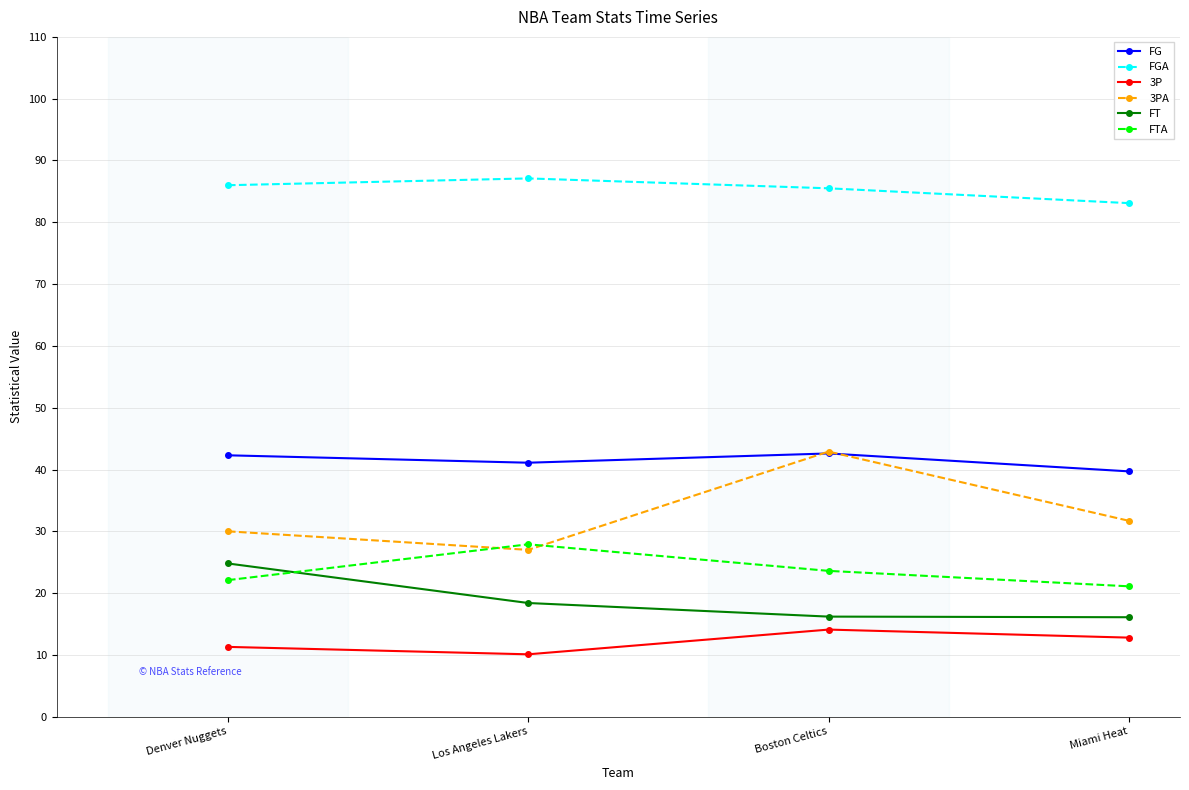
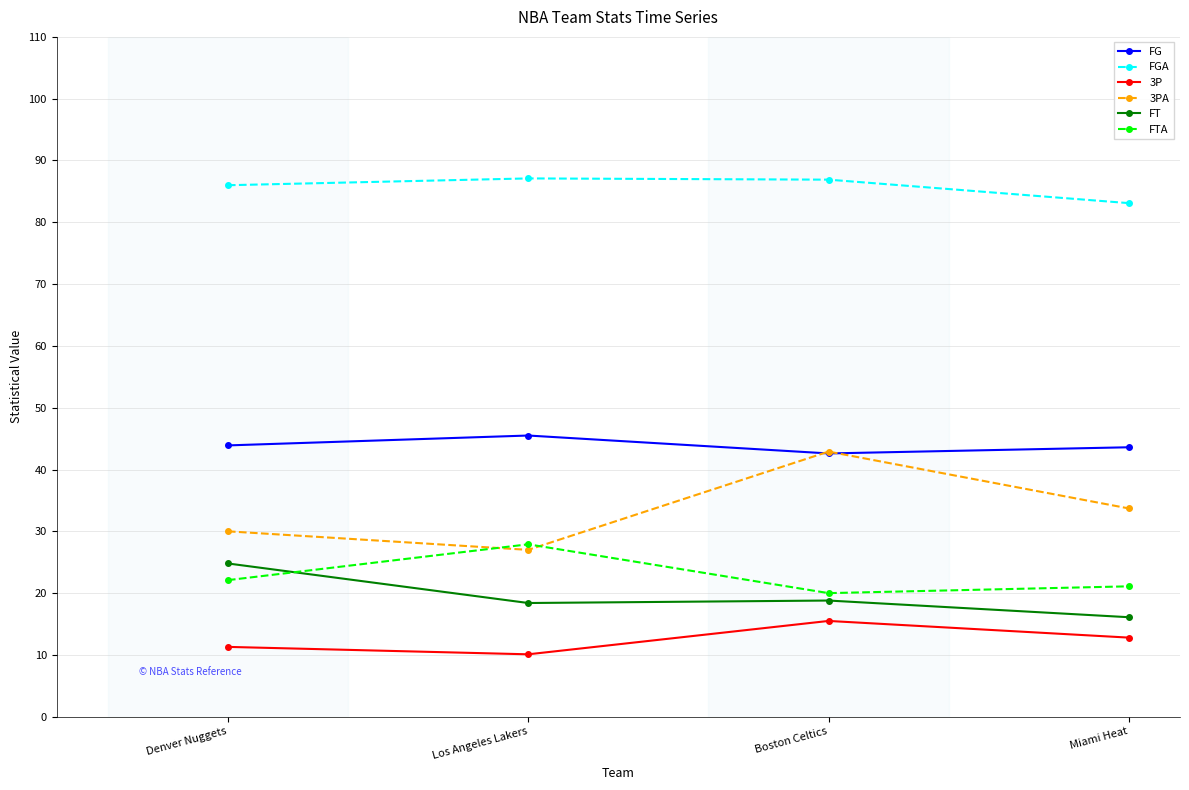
  {
    "FG": {
-     "Denver Nuggets": 42,
-     "Los Angeles Lakers": 41,
-     "Miami Heat": 40
+     "Denver Nuggets": 44,
+     "Los Angeles Lakers": 46,
+     "Miami Heat": 44
    },
    "FGA": {
      "Denver Nuggets": 86,
      "Los Angeles Lakers": 87,
-     "Boston Celtics": 86,
+     "Boston Celtics": 87,
      "Miami Heat": 83
    },
    "3P": {
      "Denver Nuggets": 11,
      "Los Angeles Lakers": 10,
-     "Boston Celtics": 14,
+     "Boston Celtics": 16,
      "Miami Heat": 13
    },
    "3PA": {
      "Denver Nuggets": 30,
      "Los Angeles Lakers": 27,
-     "Miami Heat": 32
+     "Miami Heat": 34
    },
    "FT": {
      "Denver Nuggets": 25,
      "Los Angeles Lakers": 18,
-     "Boston Celtics": 16,
+     "Boston Celtics": 19,
      "Miami Heat": 16
    },
    "FTA": {
      "Denver Nuggets": 22,
      "Los Angeles Lakers": 28,
-     "Boston Celtics": 24,
+     "Boston Celtics": 20,
      "Miami Heat": 21
    }
  }
